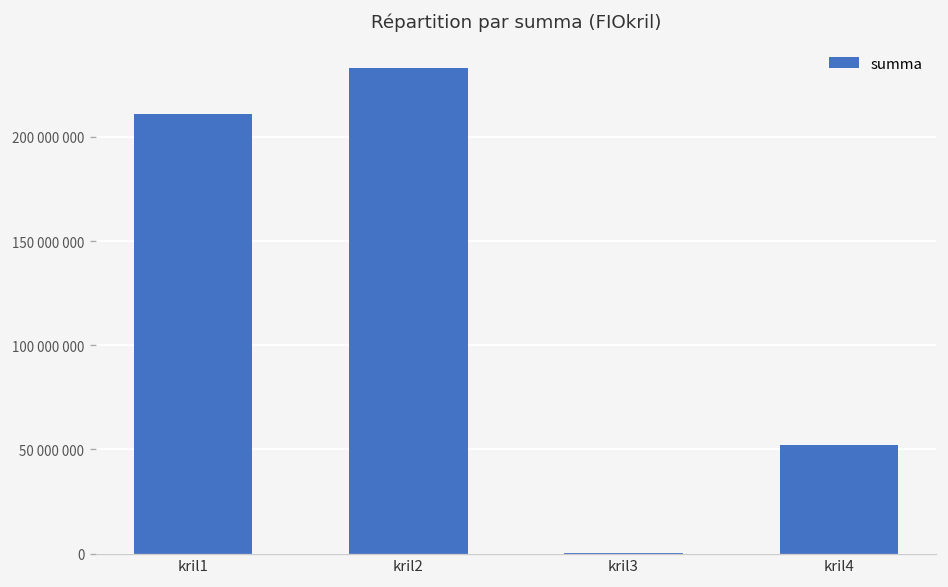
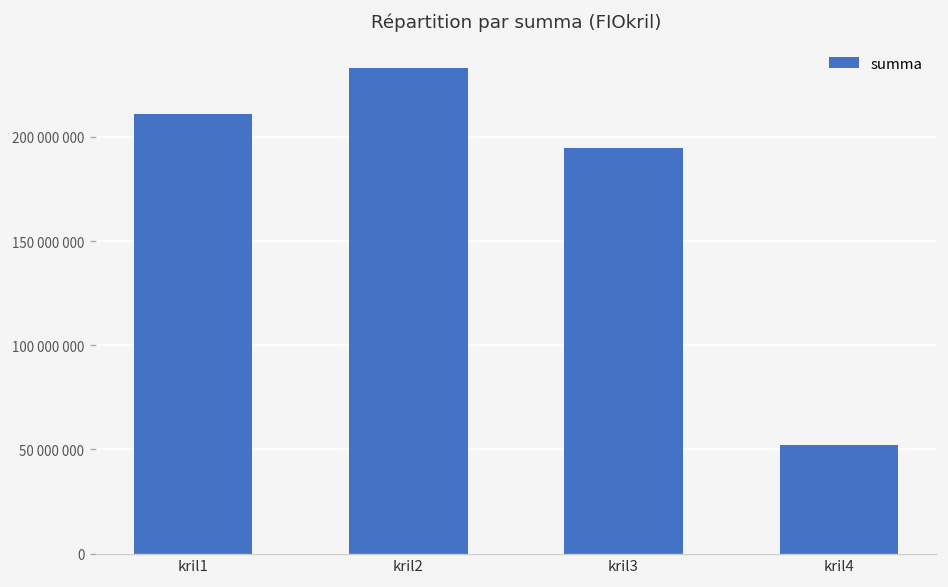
  {
    "kril1": 211000000,
    "kril2": 233000000,
-   "kril3": 0,
+   "kril3": 195000000,
    "kril4": 52000000
  }
